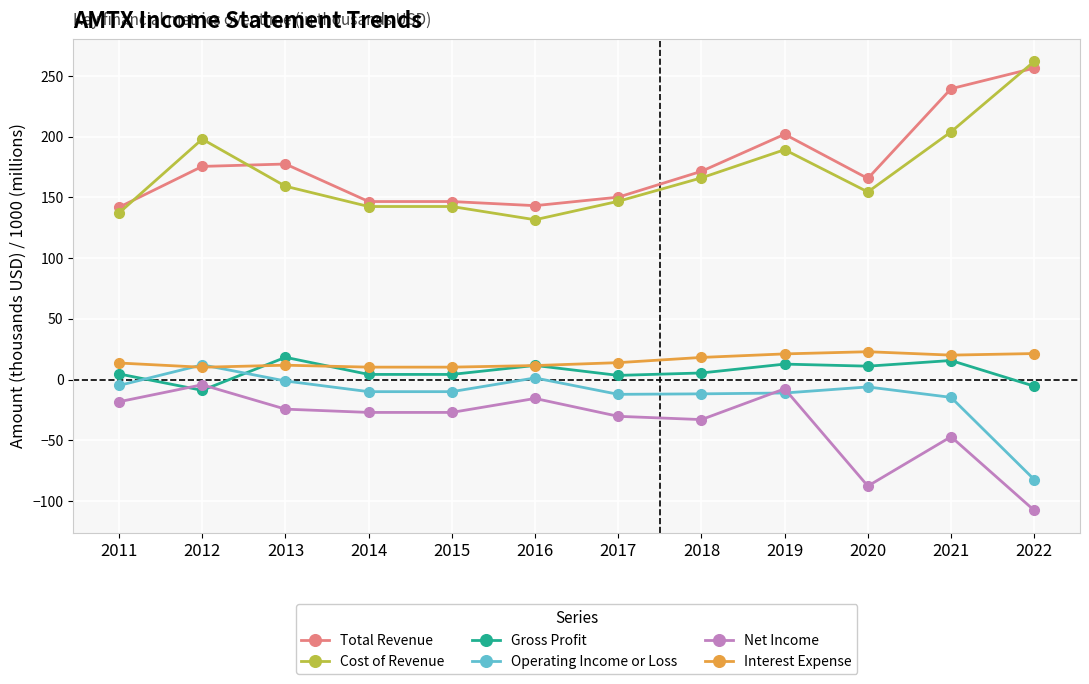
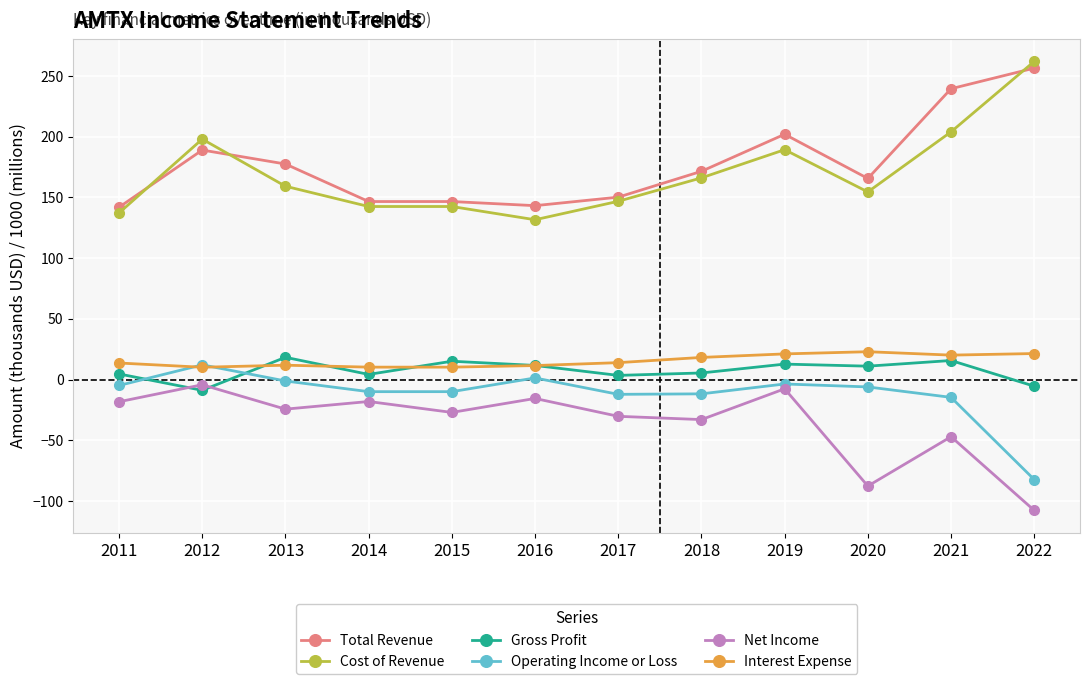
  {
    "Total Revenue": {
      "2011": 142,
-     "2012": 176,
+     "2012": 189,
      "2013": 178,
      "2014": 147,
      "2015": 147,
      "2016": 143,
      "2017": 150,
      "2018": 172,
      "2019": 202,
      "2020": 166,
      "2021": 240,
      "2022": 257
    },
    "Gross Profit": {
      "2011": 5,
      "2012": -9,
      "2013": 18,
      "2014": 4,
-     "2015": 4,
+     "2015": 15,
      "2017": 3,
      "2018": 5,
      "2019": 13,
      "2020": 11,
      "2021": 16,
      "2022": -6
    },
    "Operating Income or Loss": {
      "2011": -5,
      "2013": -1,
      "2014": -10,
      "2015": -10,
      "2016": 1,
      "2017": -12,
      "2018": -12,
-     "2019": -11,
+     "2019": -4,
      "2020": -6,
      "2021": -15,
      "2022": -82
    },
    "Net Income": {
      "2011": -18,
      "2012": -4,
      "2013": -24,
-     "2014": -27,
+     "2014": -18,
      "2015": -27,
      "2016": -16,
      "2017": -30,
      "2018": -33,
      "2019": -8,
      "2020": -88,
      "2021": -47,
      "2022": -108
    }
  }
